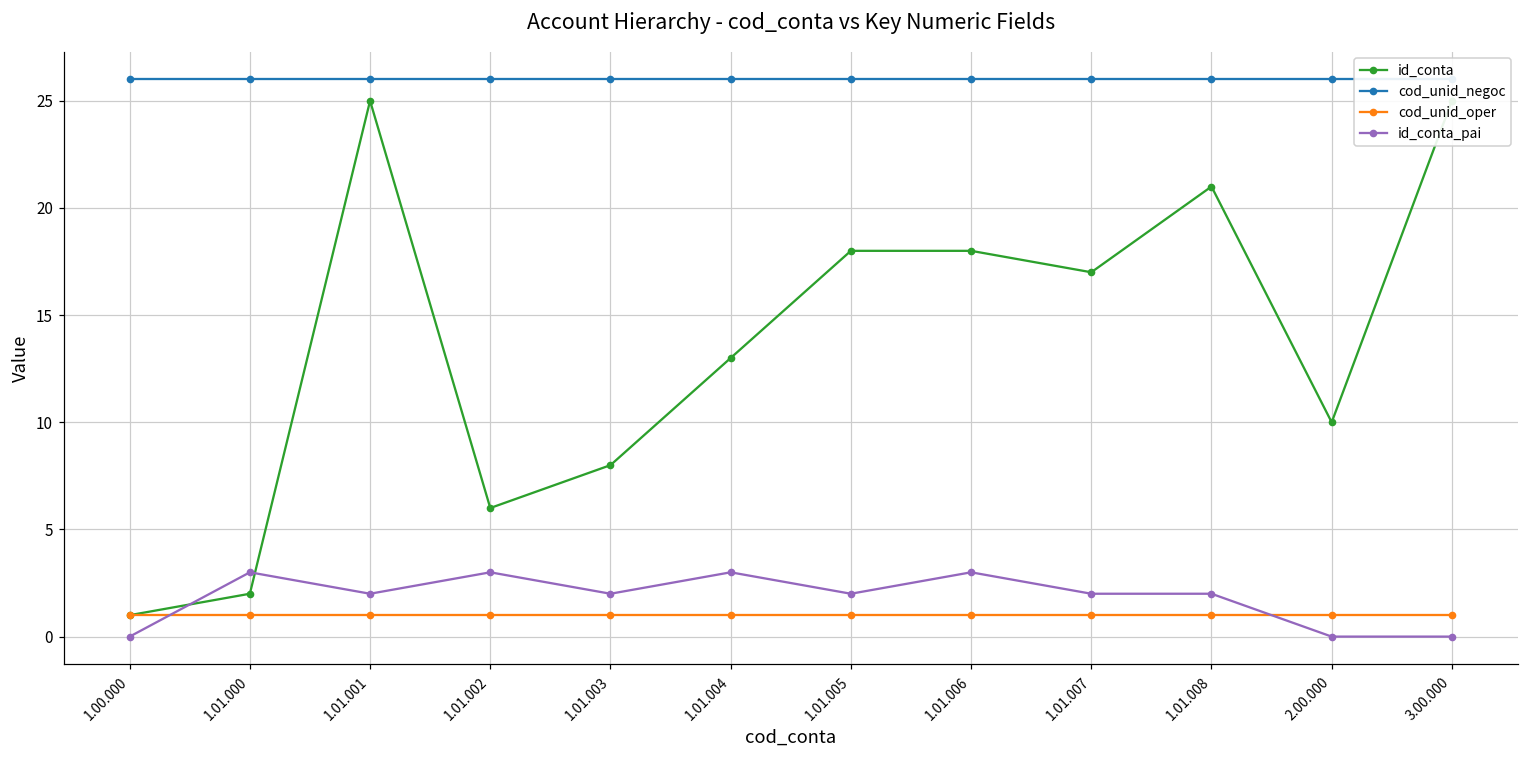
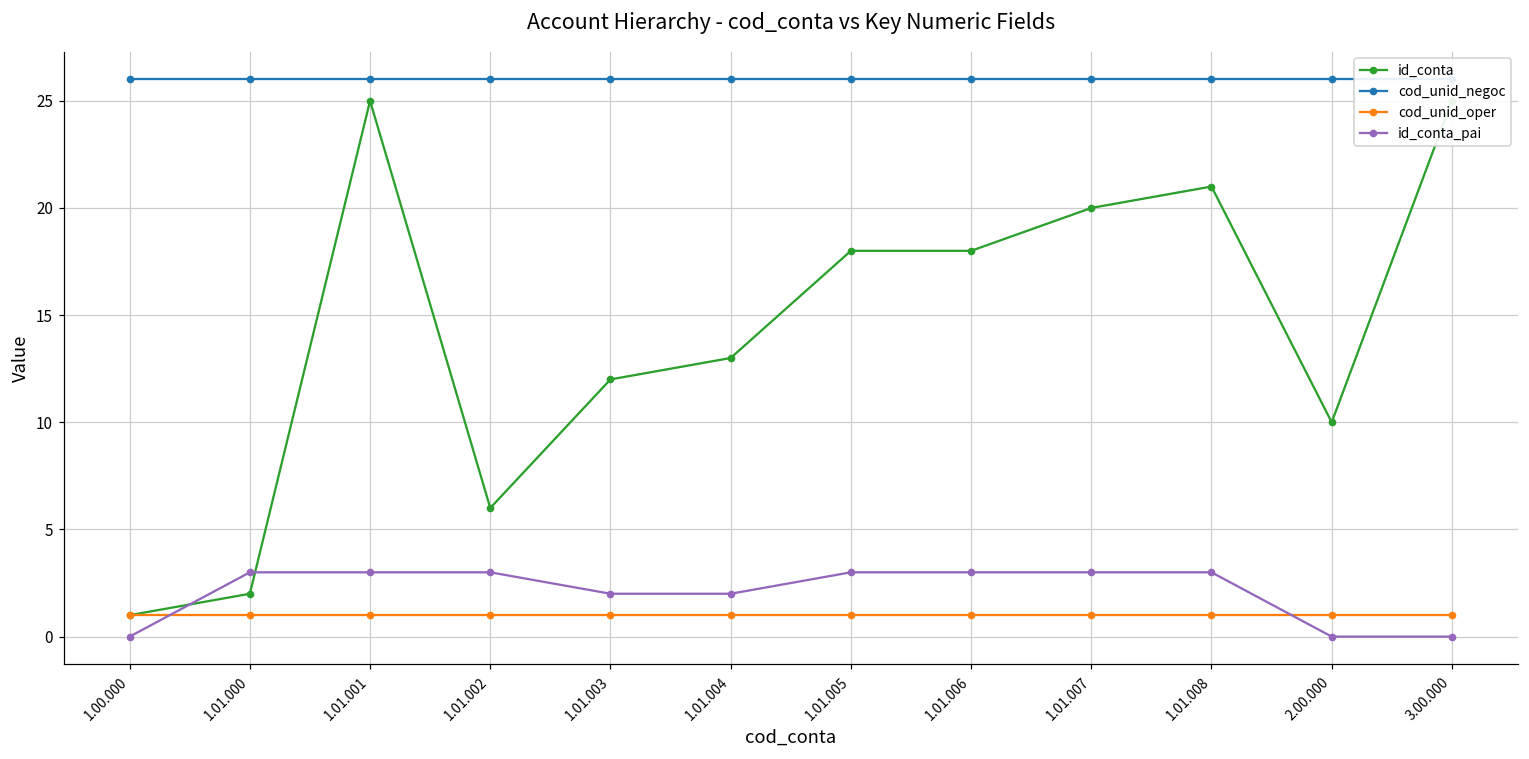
  {
    "id_conta": {
      "1.01.000": 2,
      "1.01.001": 25,
      "1.01.002": 6,
-     "1.01.003": 8,
+     "1.01.003": 12,
      "1.01.004": 13,
      "1.01.005": 18,
      "1.01.006": 18,
-     "1.01.007": 17,
+     "1.01.007": 20,
      "1.01.008": 21,
      "2.00.000": 10
    },
    "cod_unid_negoc": {
      "1.00.000": 26,
      "1.01.000": 26,
      "1.01.001": 26,
      "1.01.002": 26,
      "1.01.003": 26,
      "1.01.004": 26,
      "1.01.005": 26,
      "1.01.006": 26,
      "1.01.007": 26,
      "1.01.008": 26,
      "2.00.000": 26
    },
    "cod_unid_oper": {
      "1.01.000": 1,
      "1.01.001": 1,
      "1.01.002": 1,
      "1.01.003": 1,
      "1.01.004": 1,
      "1.01.005": 1,
      "1.01.006": 1,
      "1.01.007": 1,
      "1.01.008": 1,
      "2.00.000": 1,
      "3.00.000": 1
    },
    "id_conta_pai": {
      "1.00.000": 0,
      "1.01.000": 3,
-     "1.01.001": 2,
+     "1.01.001": 3,
      "1.01.002": 3,
      "1.01.003": 2,
-     "1.01.004": 3,
-     "1.01.005": 2,
+     "1.01.004": 2,
+     "1.01.005": 3,
      "1.01.006": 3,
-     "1.01.007": 2,
-     "1.01.008": 2,
+     "1.01.007": 3,
+     "1.01.008": 3,
      "2.00.000": 0,
      "3.00.000": 0
    }
  }
